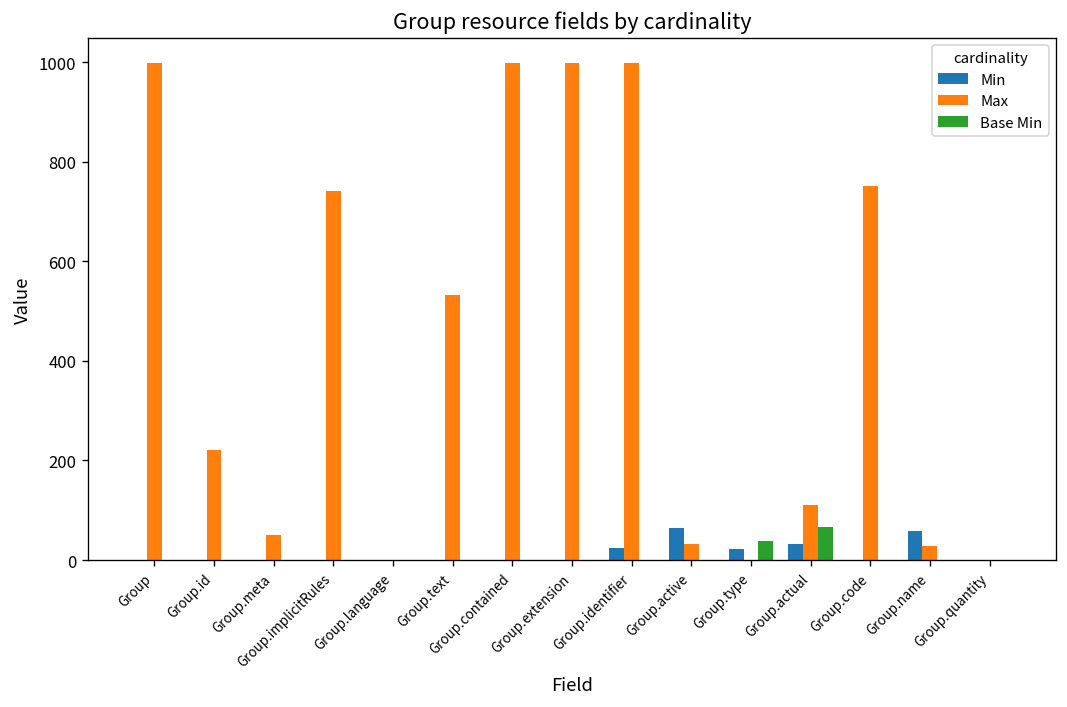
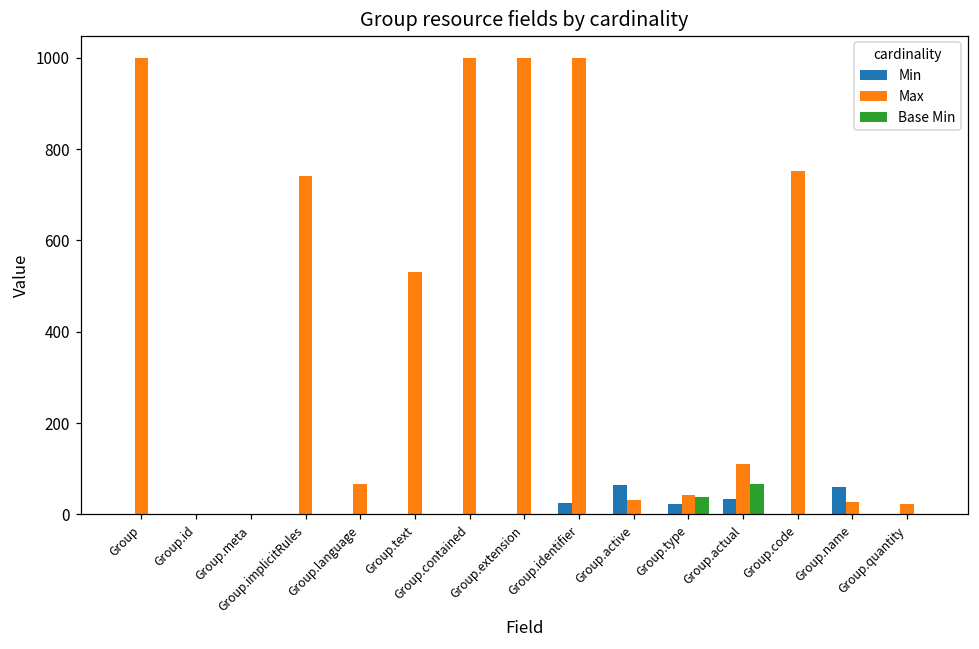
  {
    "Min": {
      "Group": 0,
      "Group.id": 0,
      "Group.meta": 0,
      "Group.implicitRules": 0,
      "Group.language": 0,
      "Group.text": 0,
      "Group.contained": 0,
      "Group.extension": 0,
      "Group.identifier": 20,
      "Group.active": 70,
      "Group.type": 20,
      "Group.actual": 30,
      "Group.code": 0,
      "Group.name": 60,
      "Group.quantity": 0
    },
    "Max": {
      "Group": 1000,
-     "Group.id": 220,
-     "Group.meta": 50,
+     "Group.id": 0,
+     "Group.meta": 0,
      "Group.implicitRules": 740,
-     "Group.language": 0,
+     "Group.language": 70,
      "Group.text": 530,
      "Group.contained": 1000,
      "Group.extension": 1000,
      "Group.identifier": 1000,
      "Group.active": 30,
-     "Group.type": 0,
+     "Group.type": 40,
      "Group.actual": 110,
      "Group.code": 750,
      "Group.name": 30,
-     "Group.quantity": 0
+     "Group.quantity": 20
    },
    "Base Min": {
      "Group": 0,
      "Group.id": 0,
      "Group.meta": 0,
      "Group.implicitRules": 0,
      "Group.language": 0,
      "Group.text": 0,
      "Group.contained": 0,
      "Group.extension": 0,
      "Group.identifier": 0,
      "Group.active": 0,
      "Group.type": 40,
      "Group.actual": 70,
      "Group.code": 0,
      "Group.name": 0,
      "Group.quantity": 0
    }
  }
